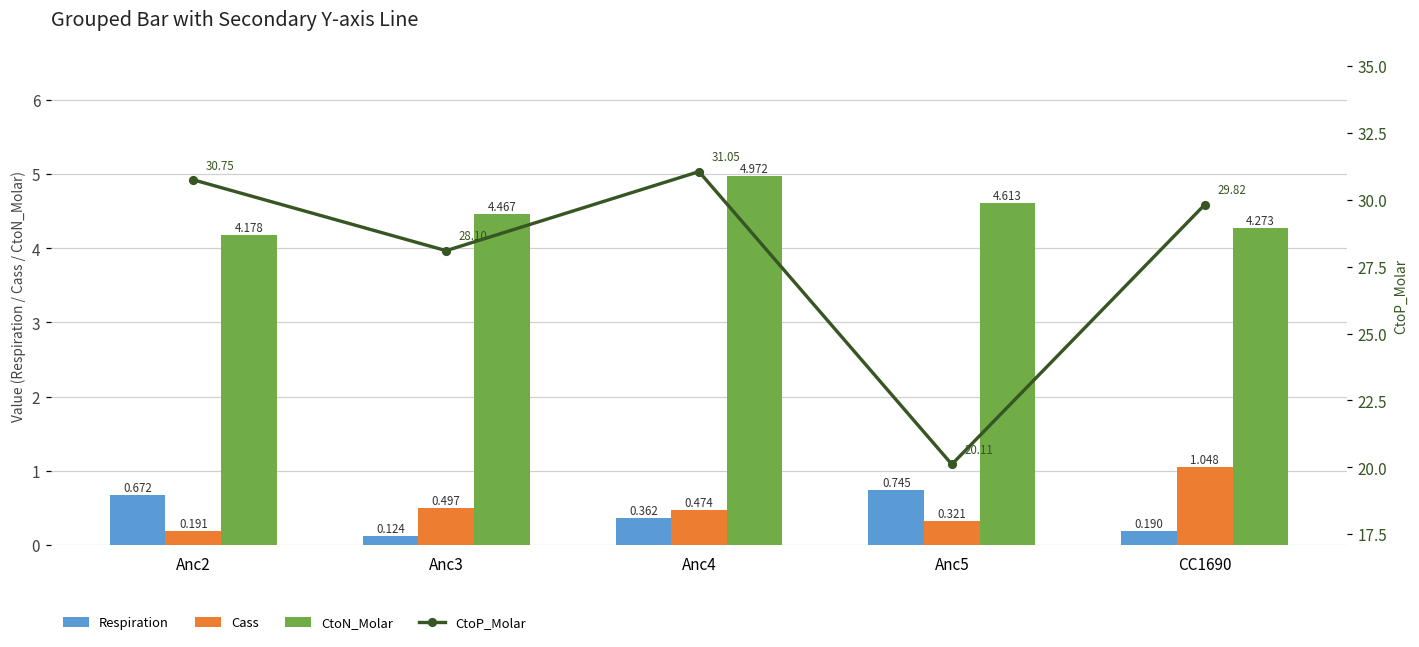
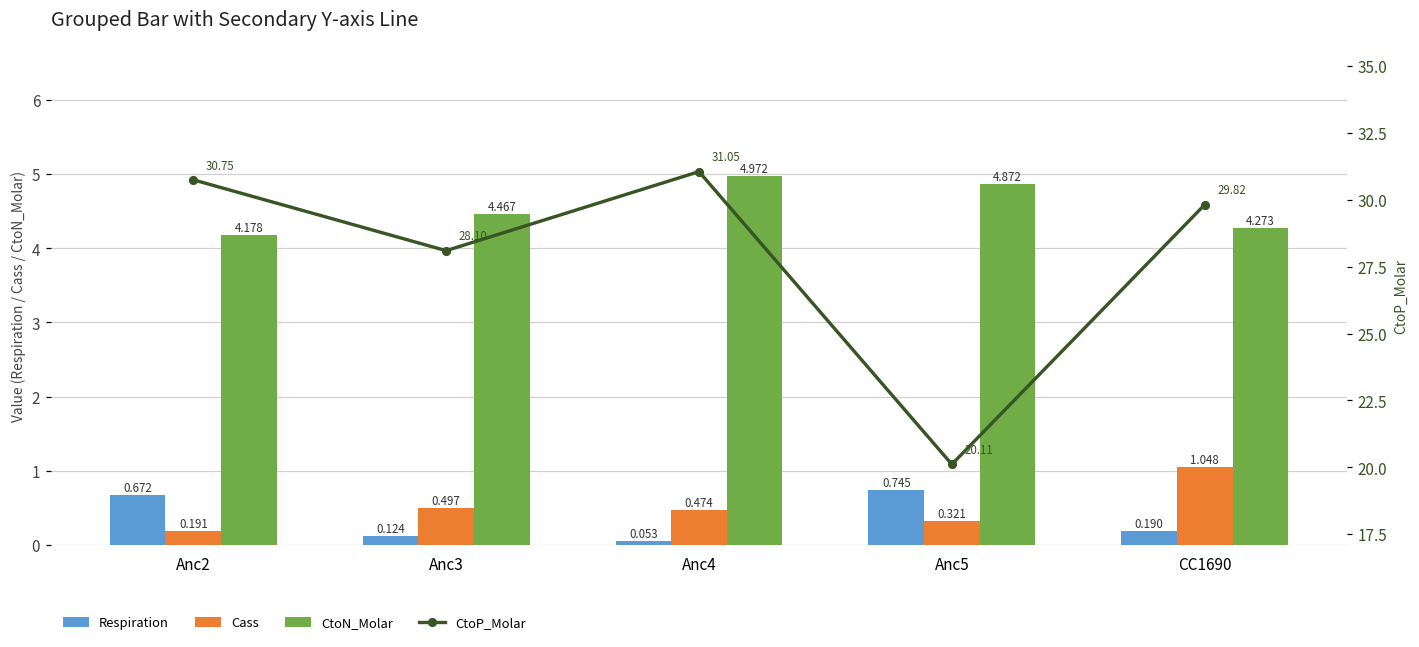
  {
    "Respiration": {
      "Anc2": 0.672,
      "Anc3": 0.124,
-     "Anc4": 0.362,
+     "Anc4": 0.053,
      "Anc5": 0.745,
      "CC1690": 0.190
    },
    "Cass": {
      "Anc2": 0.191,
      "Anc3": 0.497,
      "Anc4": 0.474,
      "Anc5": 0.321,
      "CC1690": 1.048
    },
    "CtoN_Molar": {
      "Anc2": 4.178,
      "Anc3": 4.467,
      "Anc4": 4.972,
-     "Anc5": 4.613,
+     "Anc5": 4.872,
      "CC1690": 4.273
    },
    "CtoP_Molar": {
      "Anc2": 30.75,
      "Anc3": 28.10,
      "Anc4": 31.05,
      "Anc5": 20.11,
      "CC1690": 29.82
    }
  }
